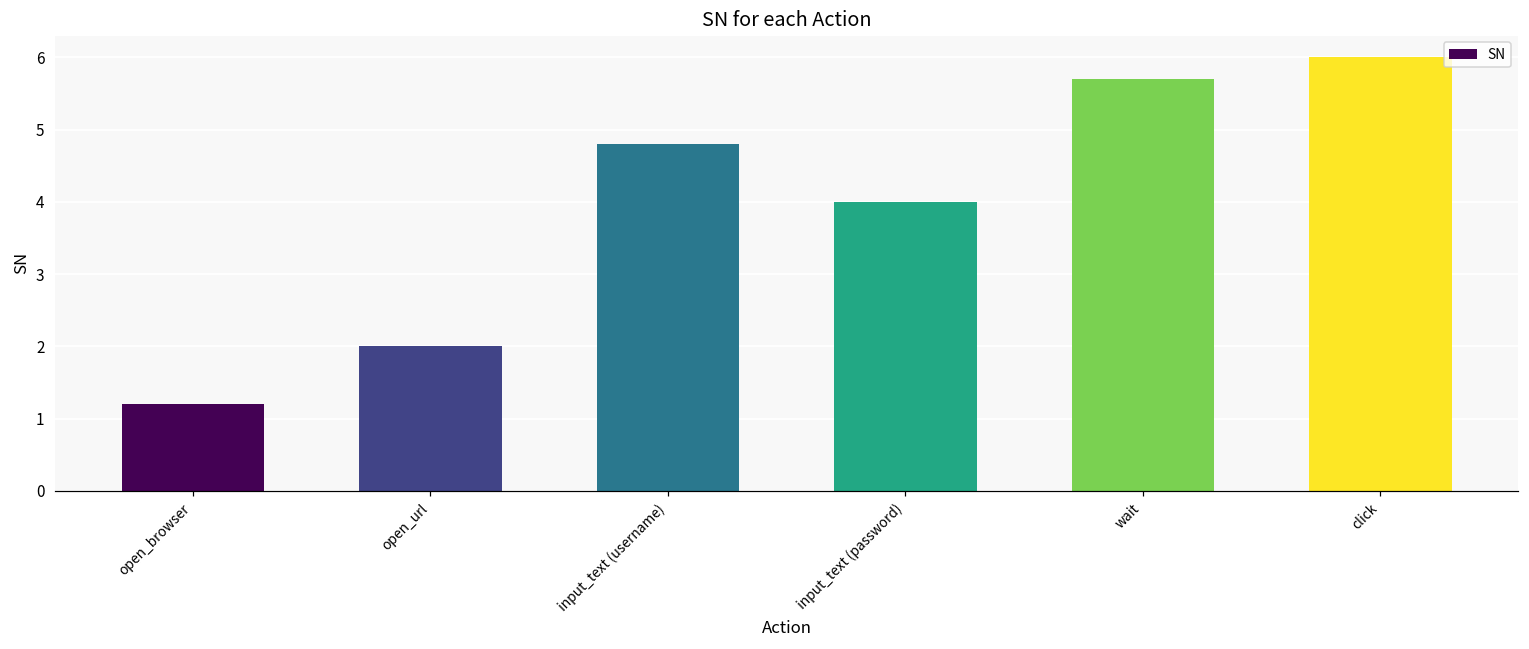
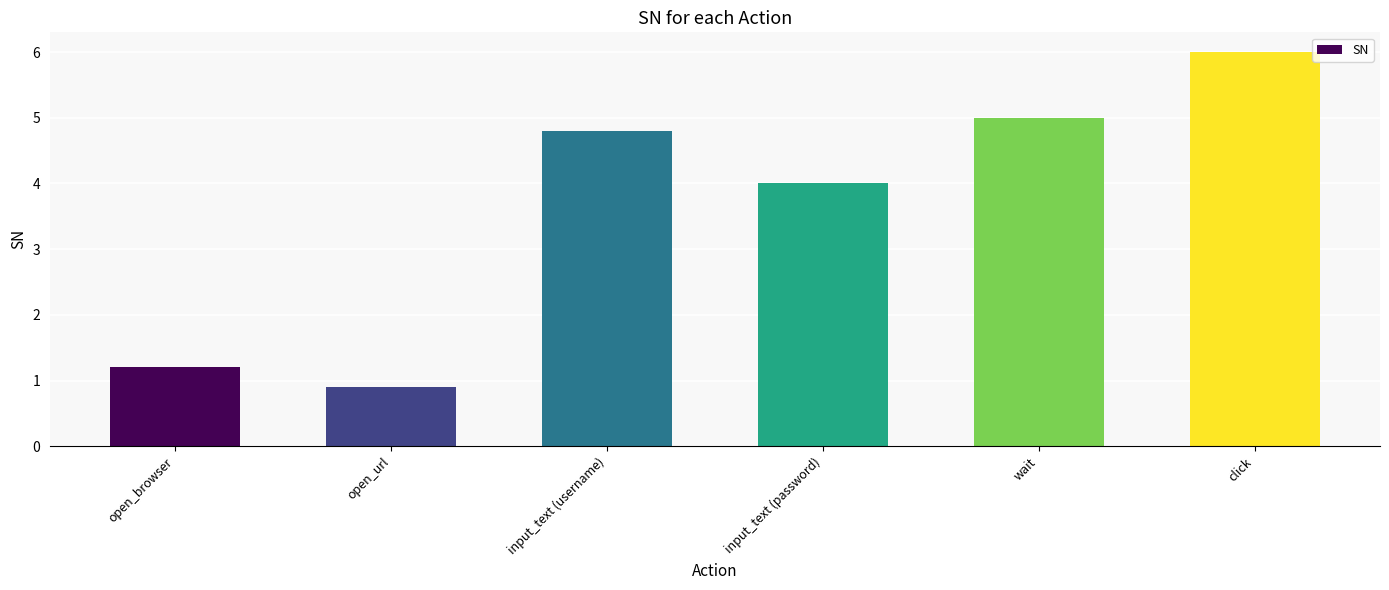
  {
    "open_browser": 1.2,
-   "open_url": 2.0,
+   "open_url": 0.9,
    "input_text (username)": 4.8,
    "input_text (password)": 4.0,
-   "wait": 5.7,
+   "wait": 5.0,
    "click": 6.0
  }
